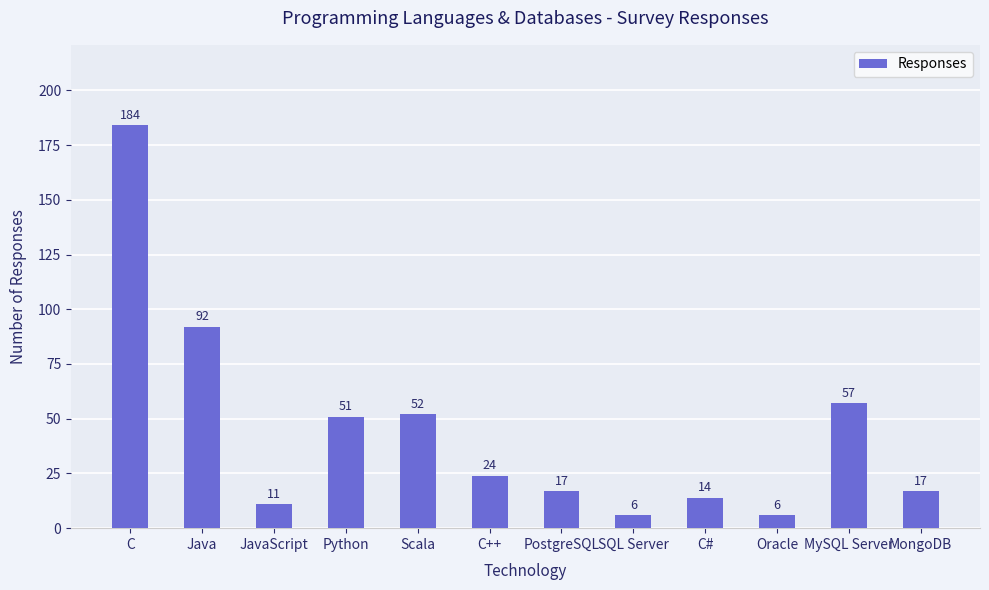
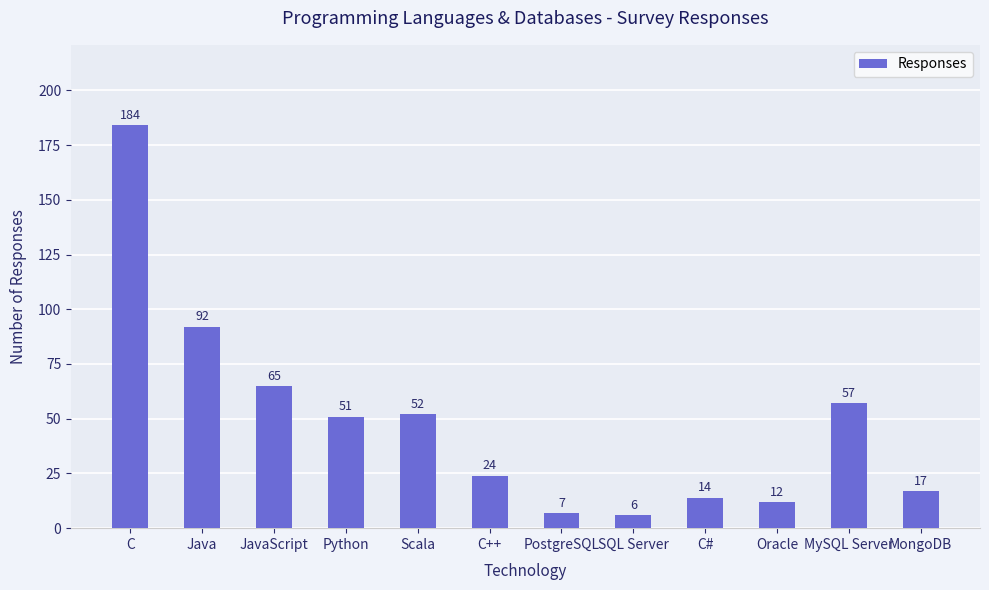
  {
    "C": 184,
    "Java": 92,
-   "JavaScript": 11,
+   "JavaScript": 65,
    "Python": 51,
    "Scala": 52,
    "C++": 24,
-   "PostgreSQL": 17,
+   "PostgreSQL": 7,
    "SQL Server": 6,
    "C#": 14,
-   "Oracle": 6,
+   "Oracle": 12,
    "MySQL Server": 57,
    "MongoDB": 17
  }
